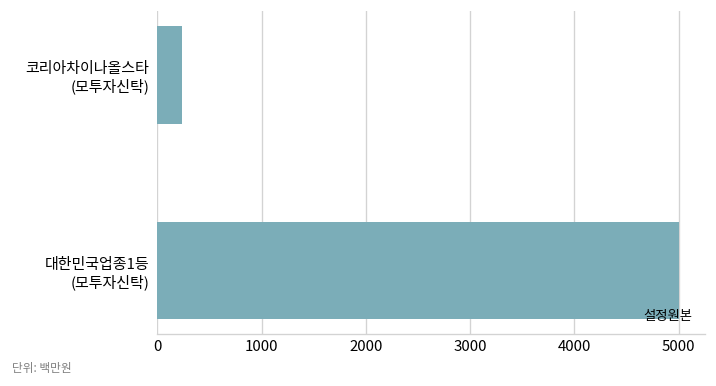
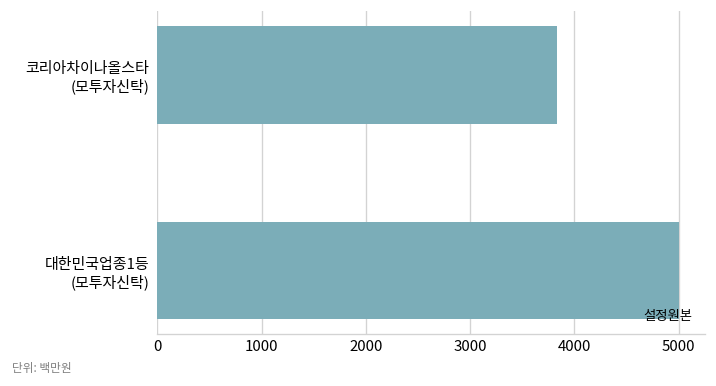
  {
-   "코리아차이나올스타 (모투자신탁)": 200,
+   "코리아차이나올스타 (모투자신탁)": 3800,
    "대한민국업종1등 (모투자신탁)": 5000
  }
